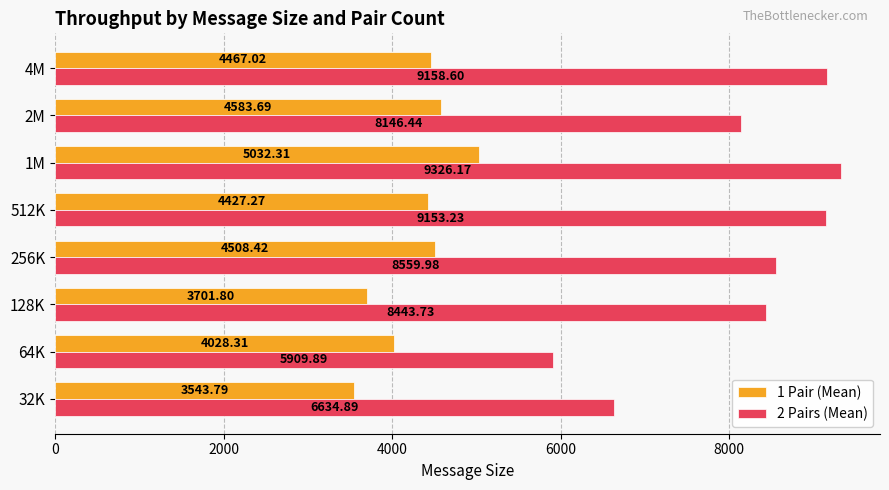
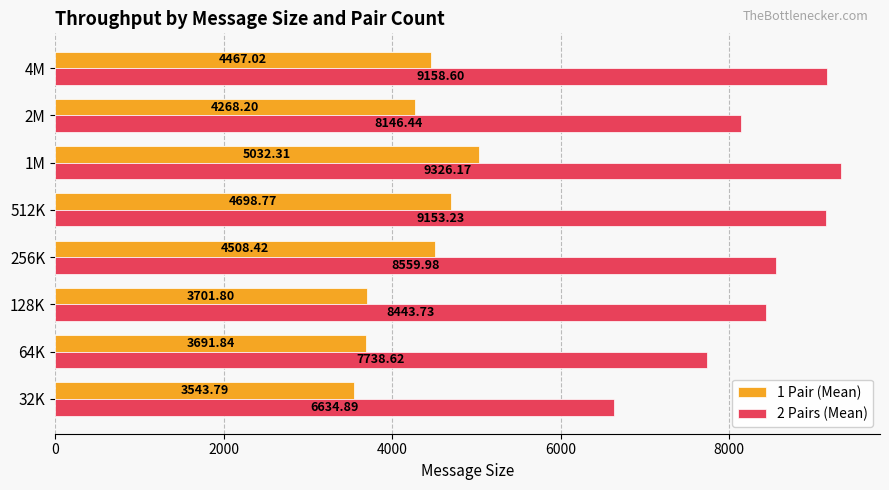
  {
    "1 Pair (Mean)": {
      "4M": 4467.02,
-     "2M": 4583.69,
+     "2M": 4268.20,
      "1M": 5032.31,
-     "512K": 4427.27,
+     "512K": 4698.77,
      "256K": 4508.42,
      "128K": 3701.80,
-     "64K": 4028.31,
+     "64K": 3691.84,
      "32K": 3543.79
    },
    "2 Pairs (Mean)": {
      "4M": 9158.60,
      "2M": 8146.44,
      "1M": 9326.17,
      "512K": 9153.23,
      "256K": 8559.98,
      "128K": 8443.73,
-     "64K": 5909.89,
+     "64K": 7738.62,
      "32K": 6634.89
    }
  }
